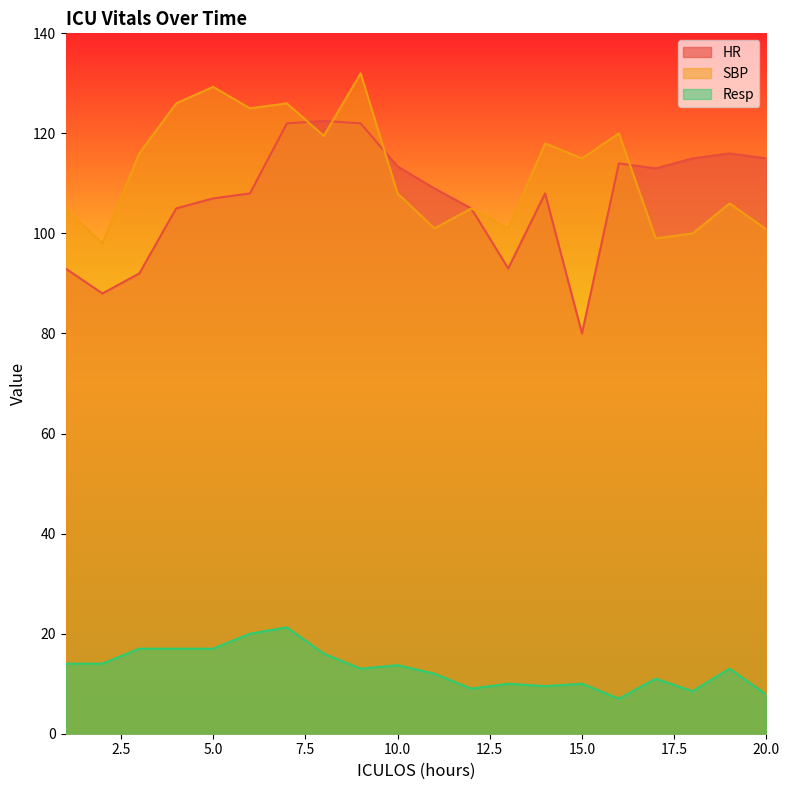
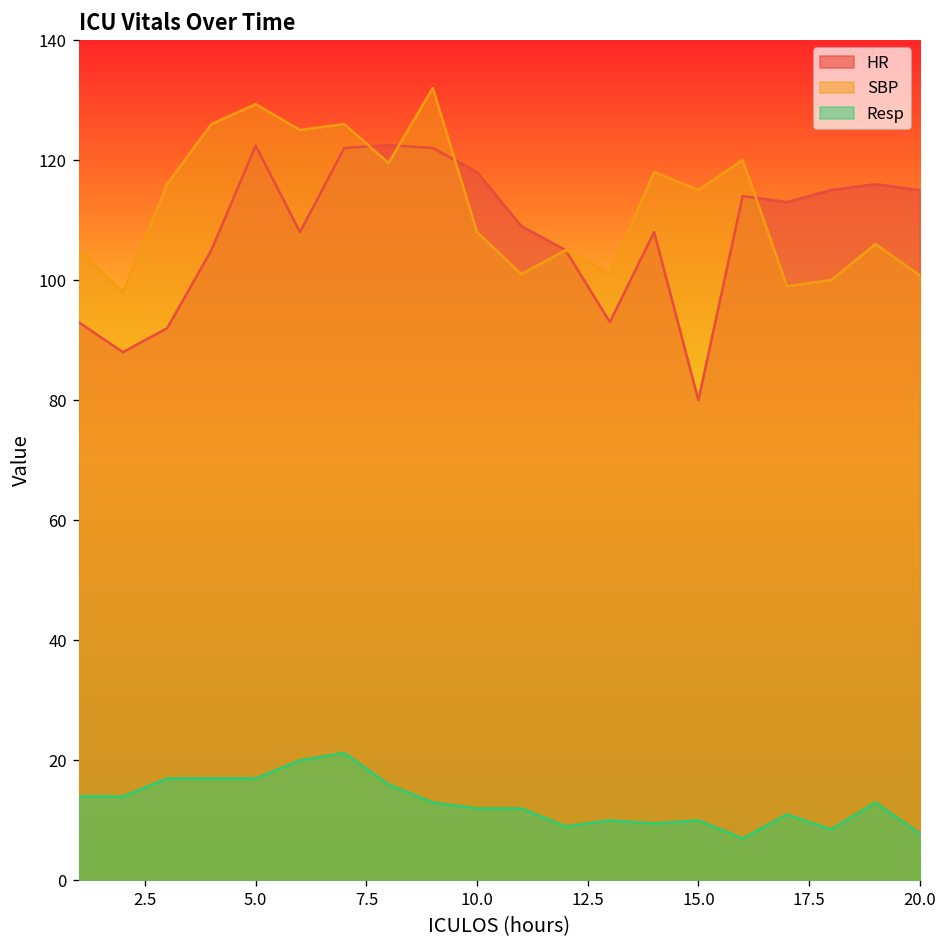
  {
    "HR": {
-     "5.0": 107,
-     "10.0": 113,
+     "5.0": 122,
+     "10.0": 118,
      "15.0": 80,
      "20.0": 115
    },
    "SBP": {
      "5.0": 129,
      "10.0": 108,
      "15.0": 115,
      "20.0": 101
    },
    "Resp": {
      "5.0": 17,
-     "10.0": 14,
+     "10.0": 12,
      "15.0": 10,
      "20.0": 8
    }
  }
